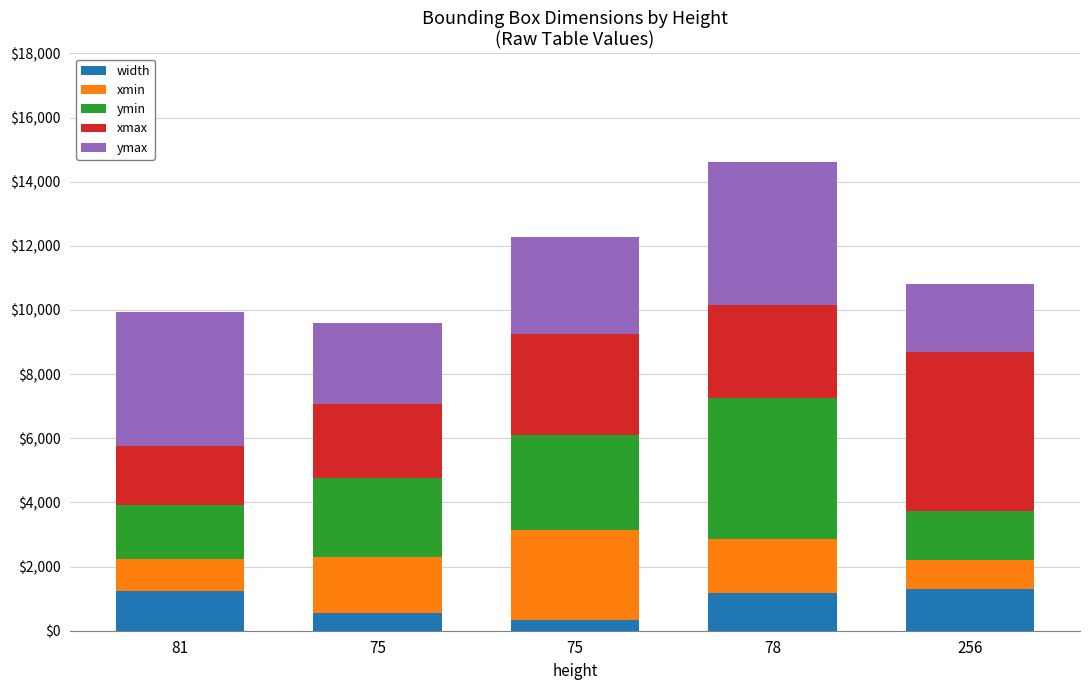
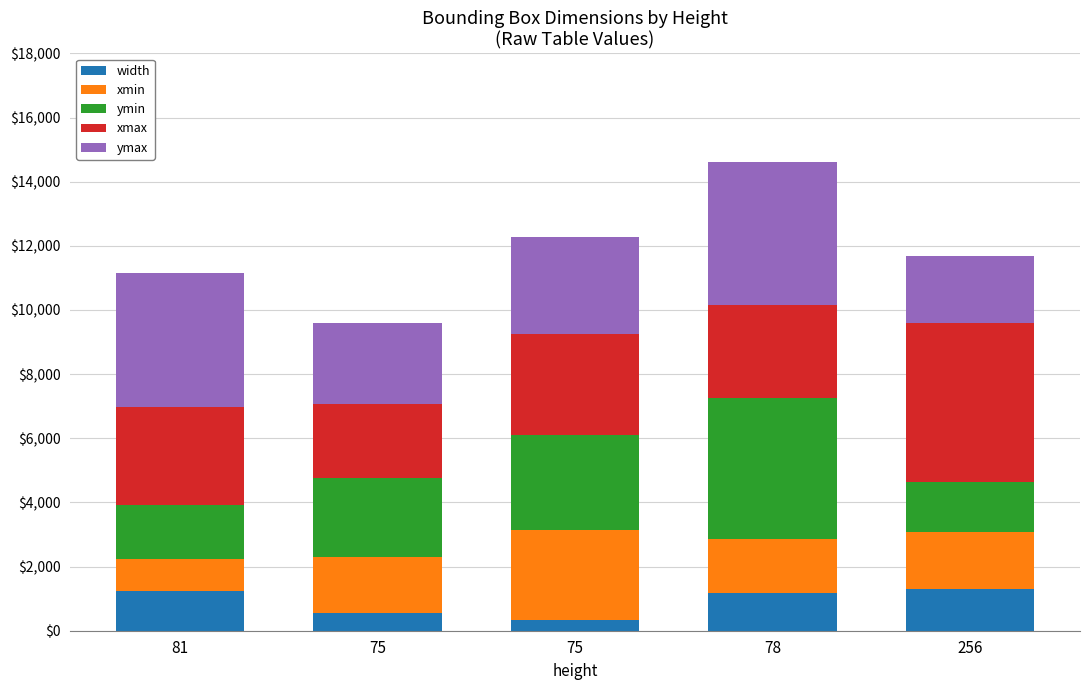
  {
    "width": {
      "81": "$1,200",
      "78": "$1,200",
      "256": "$1,300"
    },
    "xmin": {
      "81": "$1,000",
      "78": "$1,700",
-     "256": "$900"
+     "256": "$1,800"
    },
    "ymin": {
      "81": "$1,700",
      "78": "$4,400",
      "256": "$1,600"
    },
    "xmax": {
-     "81": "$1,800",
+     "81": "$3,000",
      "78": "$2,900",
      "256": "$5,000"
    },
    "ymax": {
      "81": "$4,200",
      "78": "$4,500",
      "256": "$2,100"
    }
  }
